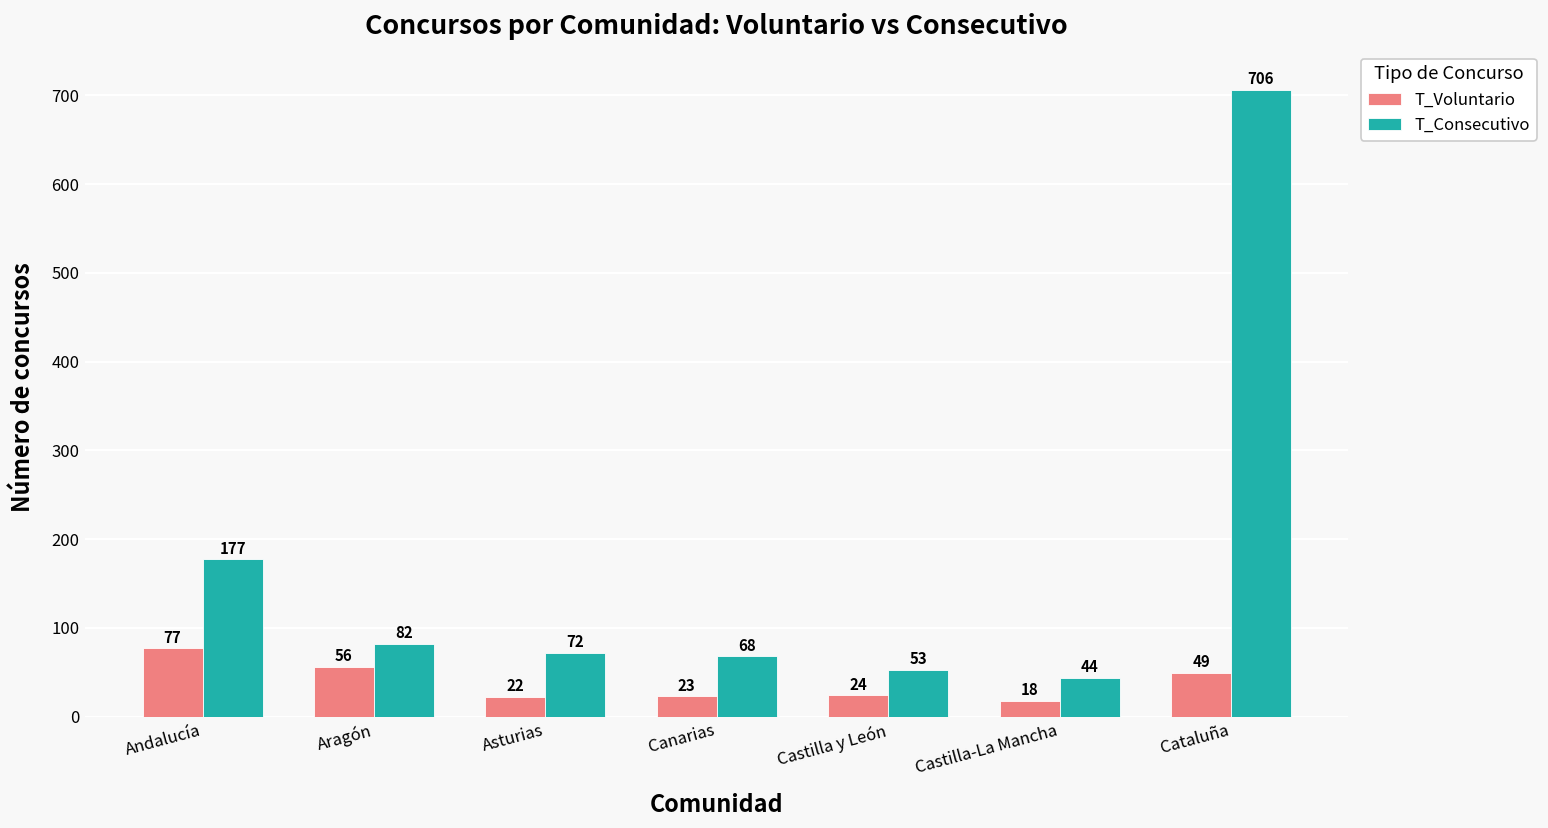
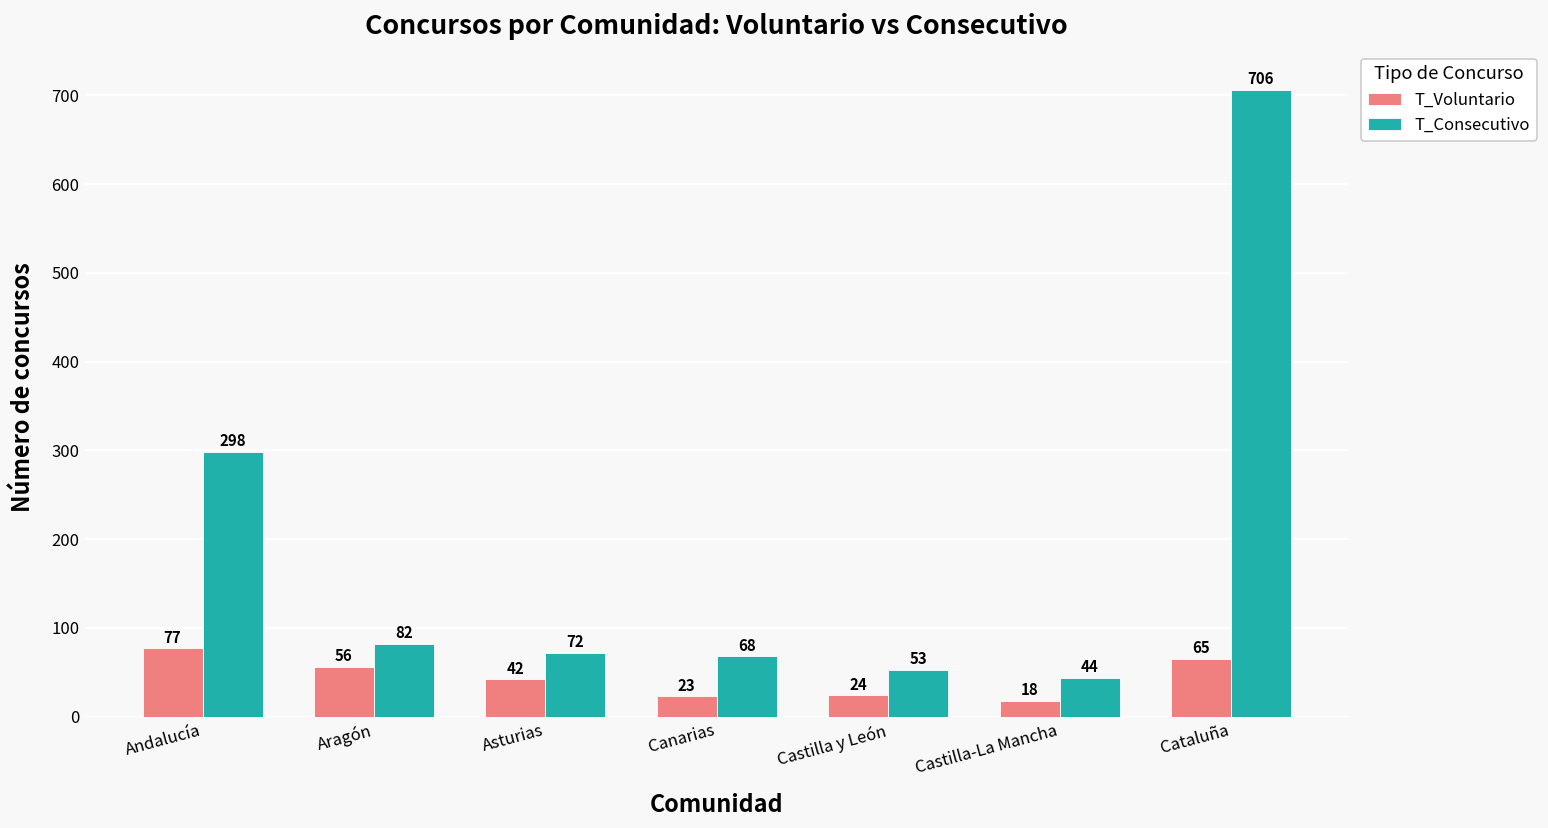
  {
    "T_Voluntario": {
      "Andalucía": 77,
      "Aragón": 56,
-     "Asturias": 22,
+     "Asturias": 42,
      "Canarias": 23,
      "Castilla y León": 24,
      "Castilla-La Mancha": 18,
-     "Cataluña": 49
+     "Cataluña": 65
    },
    "T_Consecutivo": {
-     "Andalucía": 177,
+     "Andalucía": 298,
      "Aragón": 82,
      "Asturias": 72,
      "Canarias": 68,
      "Castilla y León": 53,
      "Castilla-La Mancha": 44,
      "Cataluña": 706
    }
  }
